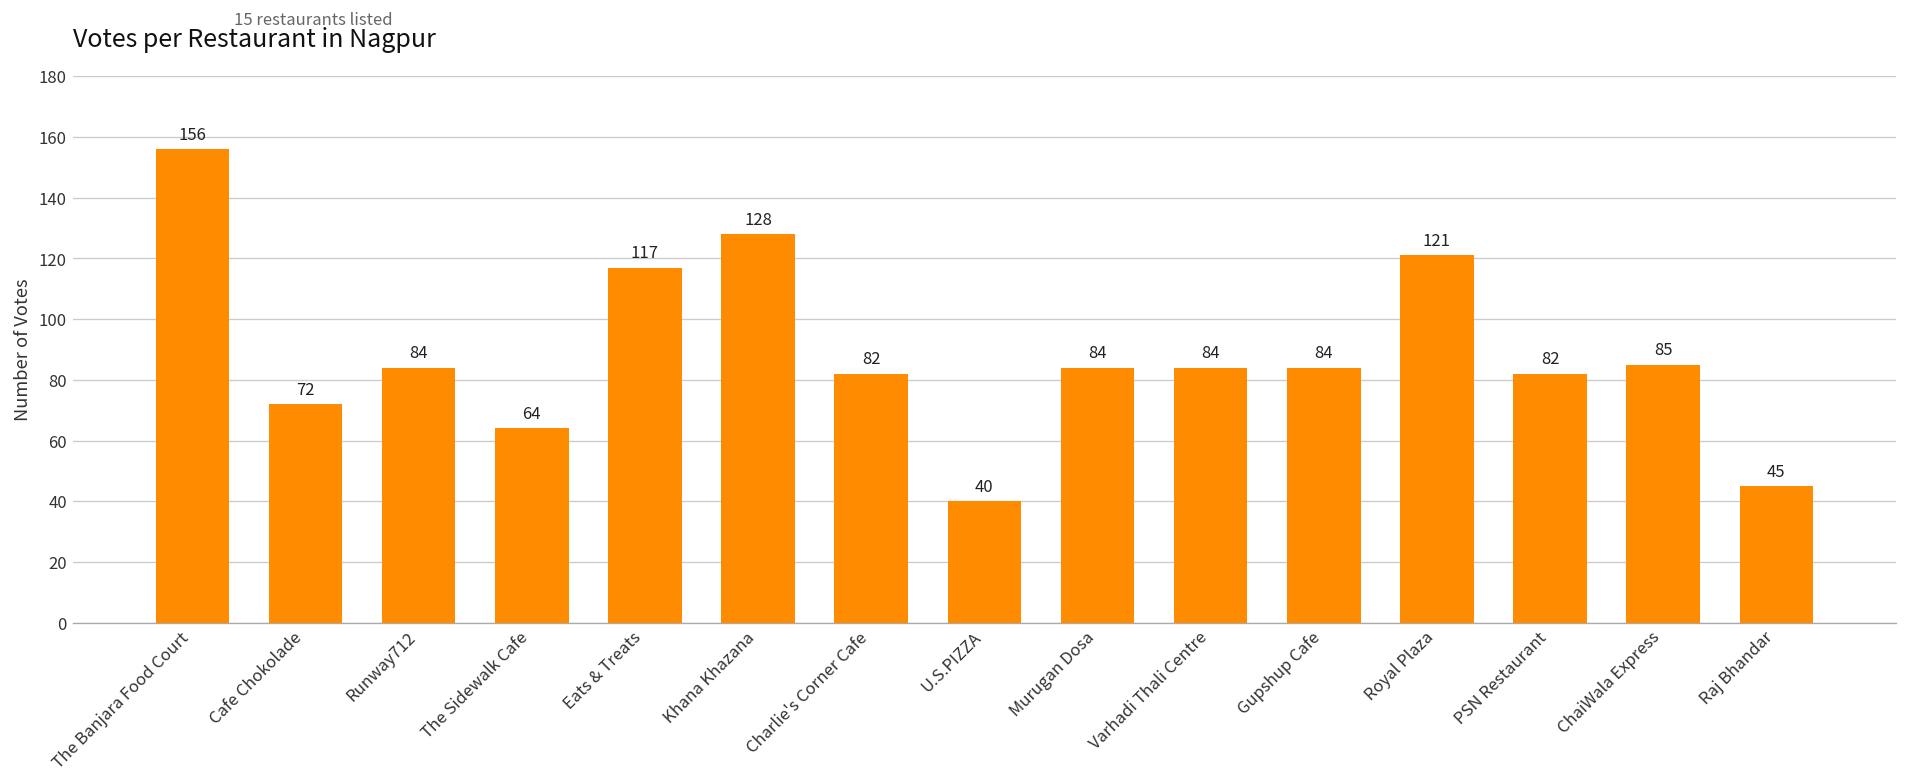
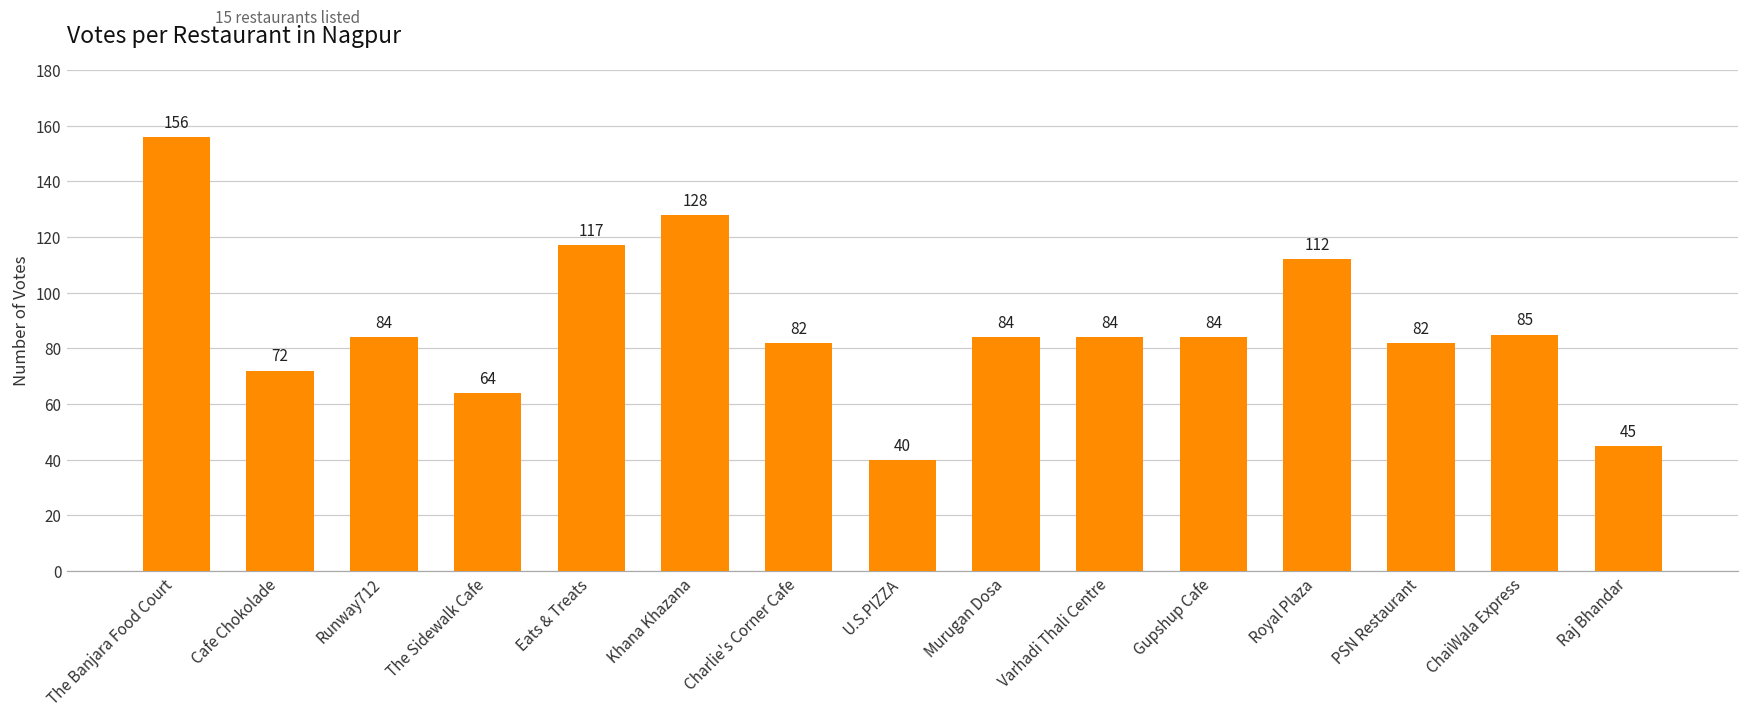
  {
    "The Banjara Food Court": 156,
    "Cafe Chokolade": 72,
    "Runway712": 84,
    "The Sidewalk Cafe": 64,
    "Eats & Treats": 117,
    "Khana Khazana": 128,
    "Charlie's Corner Cafe": 82,
    "U.S.PIZZA": 40,
    "Murugan Dosa": 84,
    "Varhadi Thali Centre": 84,
    "Gupshup Cafe": 84,
-   "Royal Plaza": 121,
+   "Royal Plaza": 112,
    "PSN Restaurant": 82,
    "ChaiWala Express": 85,
    "Raj Bhandar": 45
  }
